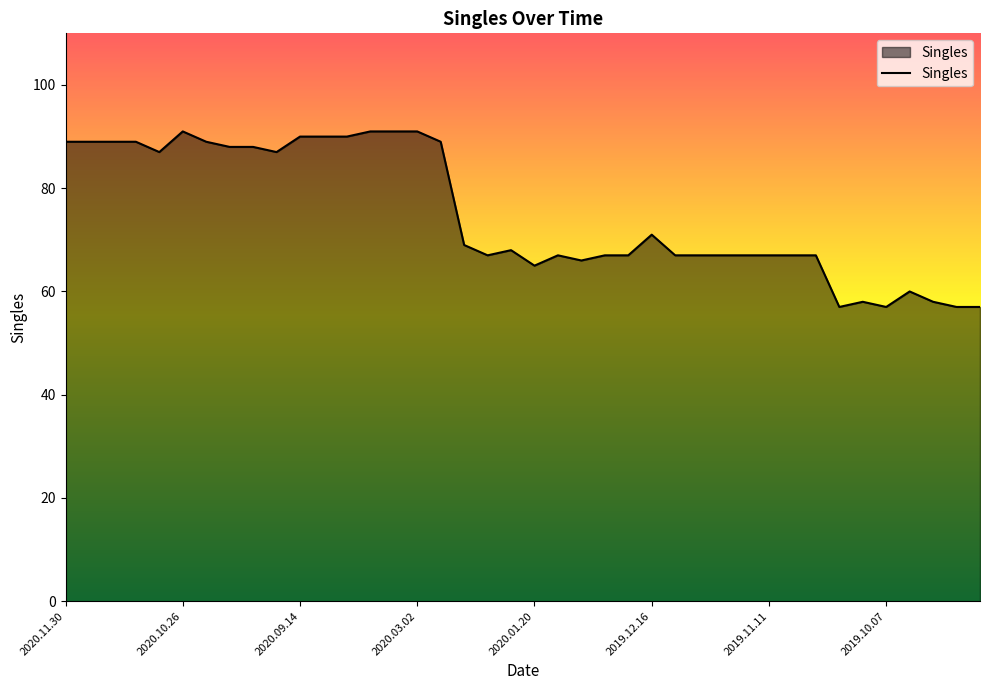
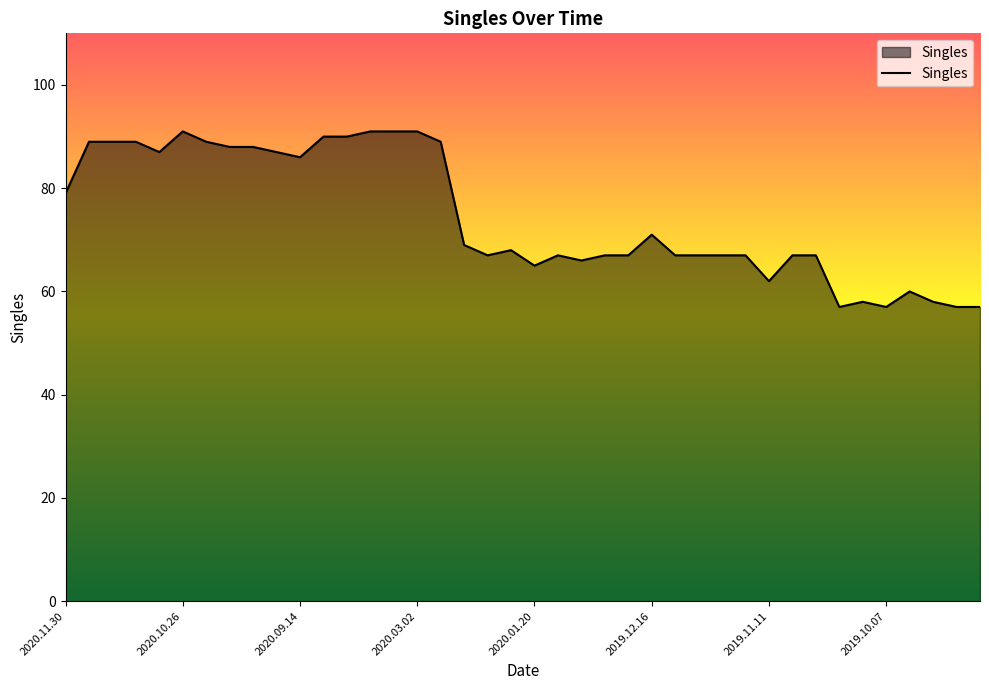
  {
-   "2020.11.30": 89,
+   "2020.11.30": 79,
    "2020.10.26": 91,
-   "2020.09.14": 90,
+   "2020.09.14": 86,
    "2020.03.02": 91,
    "2020.01.20": 65,
    "2019.12.16": 71,
-   "2019.11.11": 67,
+   "2019.11.11": 62,
    "2019.10.07": 57
  }
